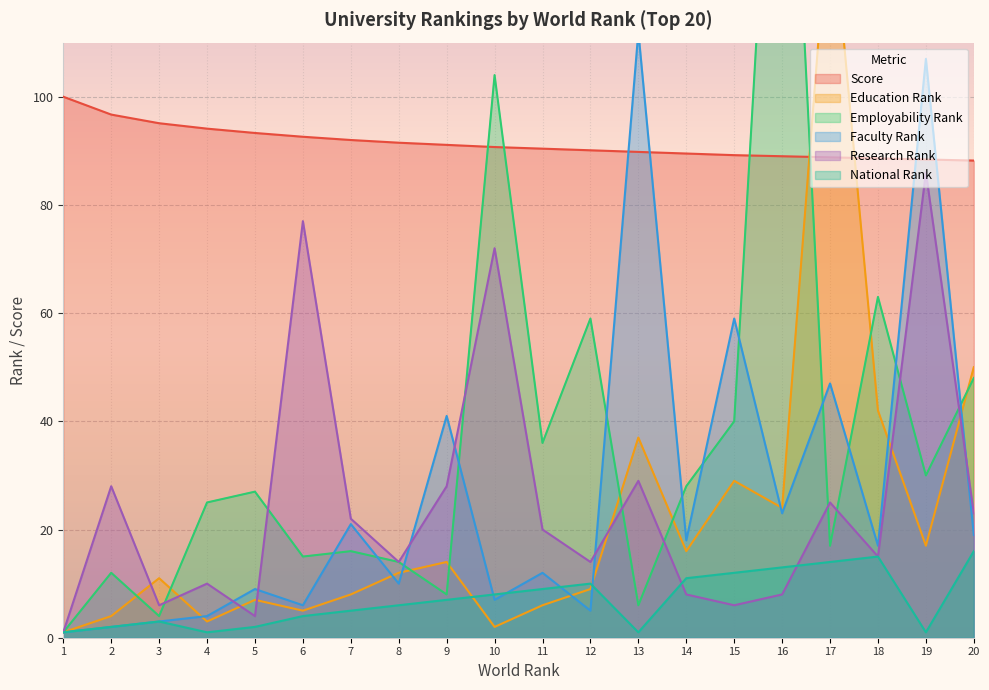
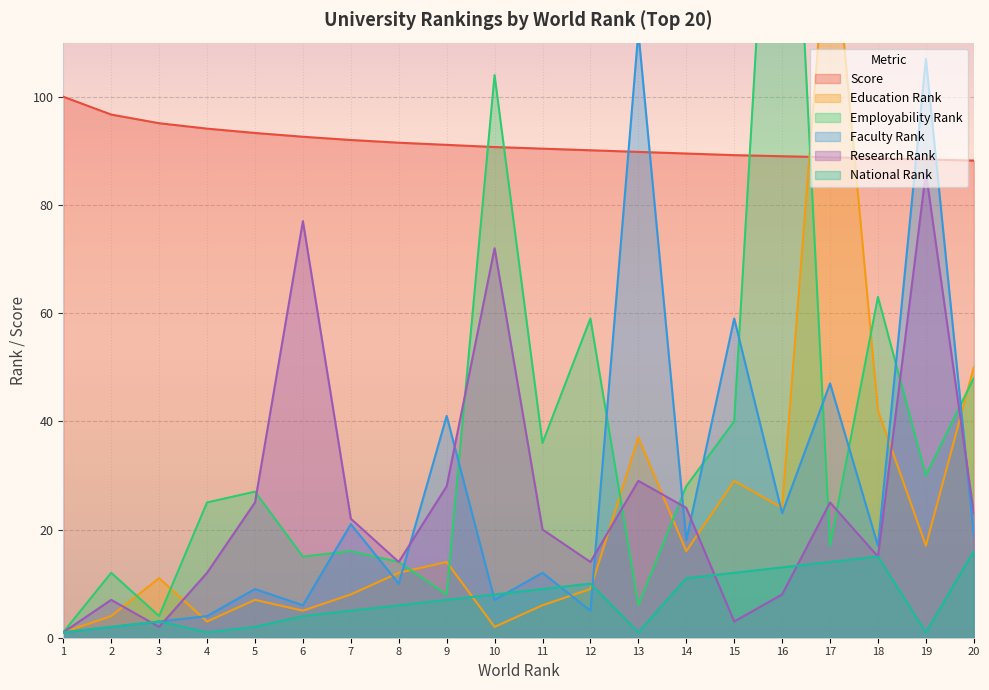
  {
    "Research Rank": {
-     "2": 28,
-     "3": 6,
-     "4": 10,
-     "5": 4,
+     "2": 7,
+     "3": 2,
+     "4": 12,
+     "5": 25,
      "6": 77,
      "7": 22,
      "9": 28,
      "10": 72,
      "11": 20,
      "12": 14,
      "13": 29,
-     "14": 8,
-     "15": 6,
+     "14": 24,
+     "15": 3,
      "16": 8,
      "17": 25,
      "20": 23
    }
  }
